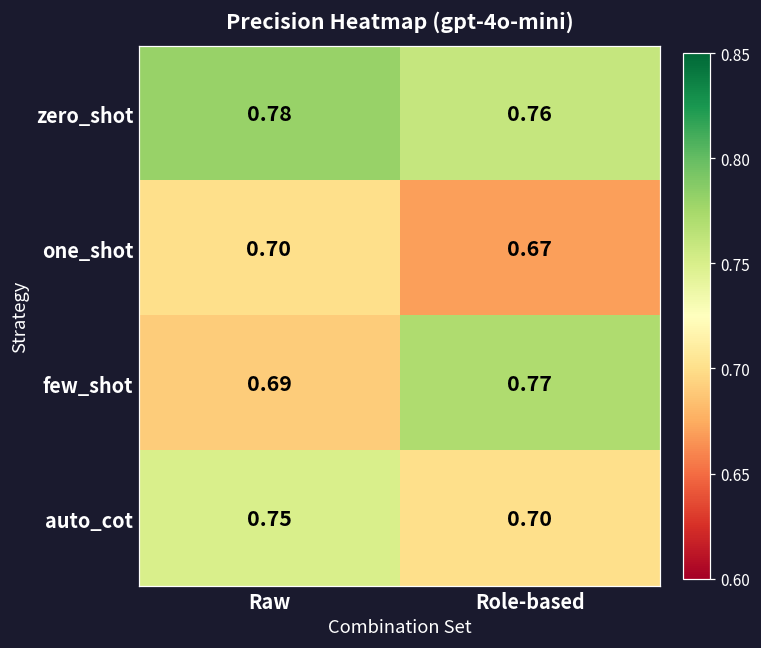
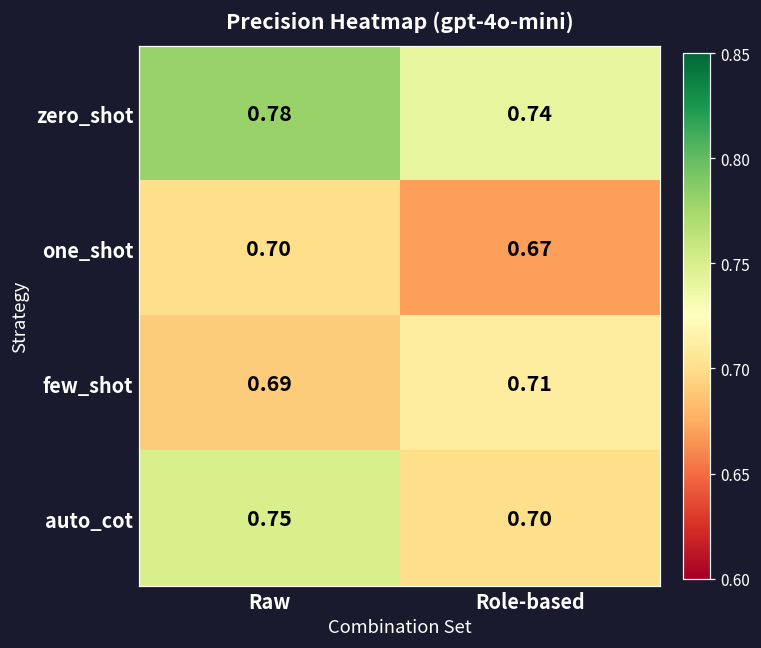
  {
    "zero_shot": {
      "Raw": 0.78,
-     "Role-based": 0.76
+     "Role-based": 0.74
    },
    "one_shot": {
      "Raw": 0.70,
      "Role-based": 0.67
    },
    "few_shot": {
      "Raw": 0.69,
-     "Role-based": 0.77
+     "Role-based": 0.71
    },
    "auto_cot": {
      "Raw": 0.75,
      "Role-based": 0.70
    }
  }
